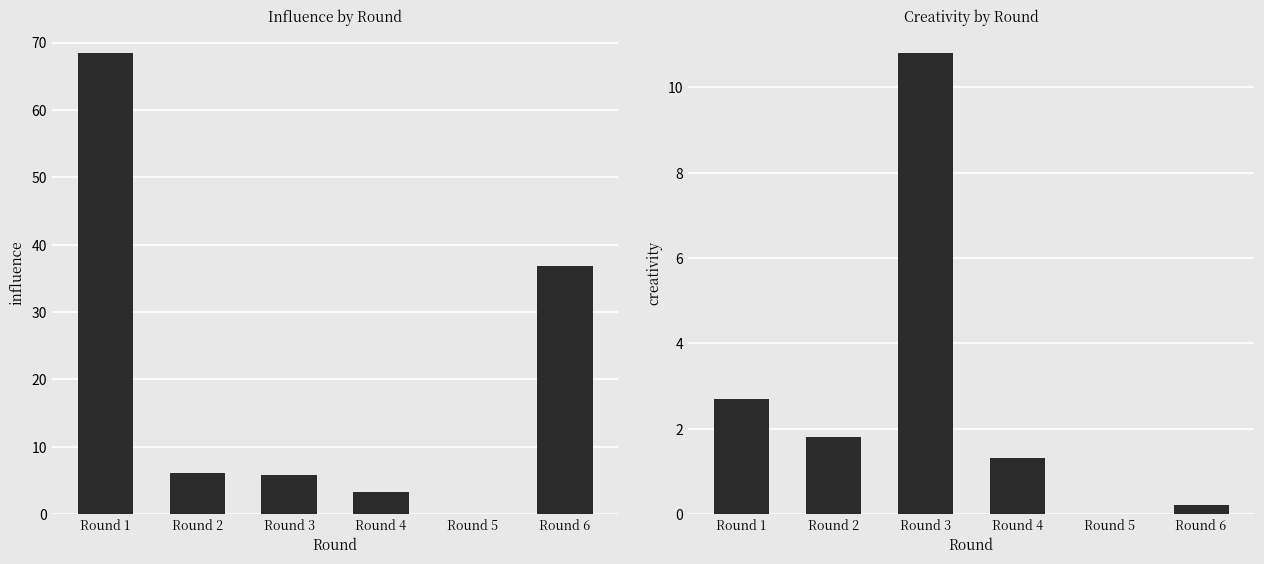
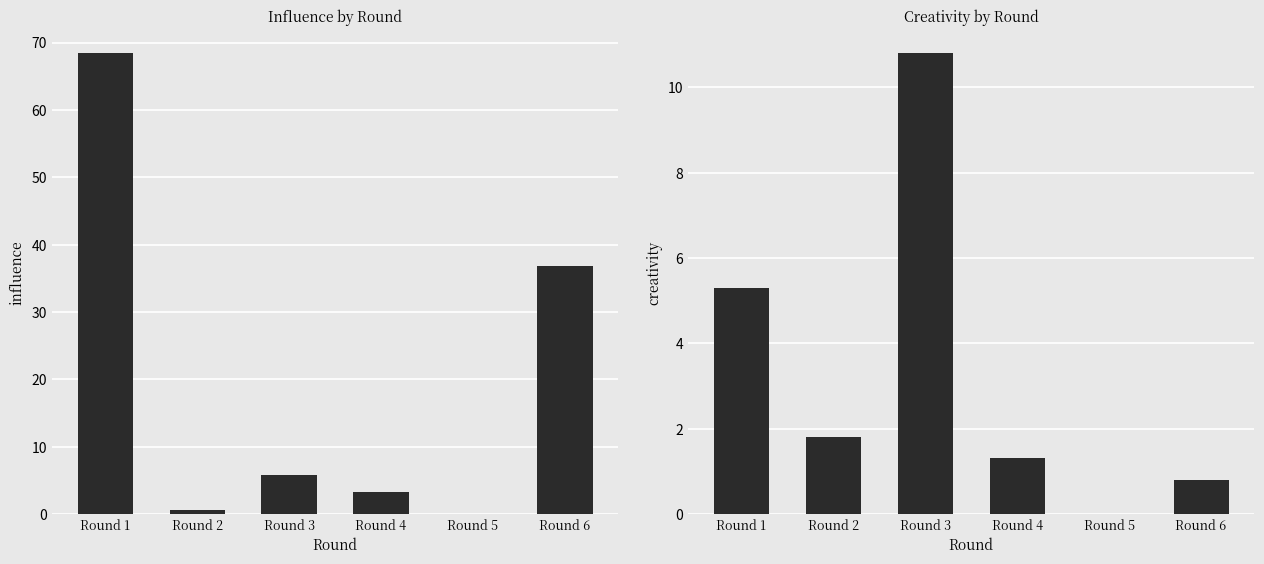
  {
    "Influence by Round": {
      "Round 1": 68,
-     "Round 2": 6,
+     "Round 2": 1,
      "Round 3": 6,
      "Round 4": 3,
      "Round 5": 0,
      "Round 6": 37
    },
    "Creativity by Round": {
-     "Round 1": 2.7,
+     "Round 1": 5.3,
      "Round 2": 1.8,
      "Round 3": 10.8,
      "Round 4": 1.3,
      "Round 5": 0.0,
-     "Round 6": 0.2
+     "Round 6": 0.8
    }
  }
